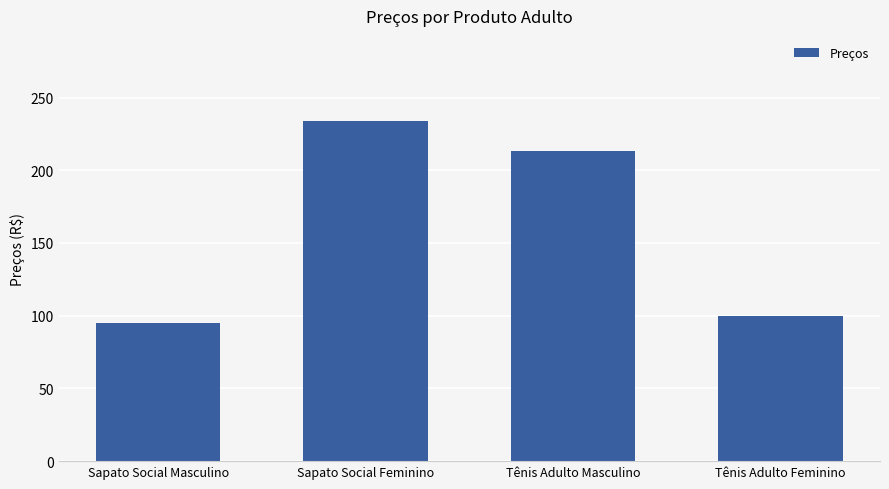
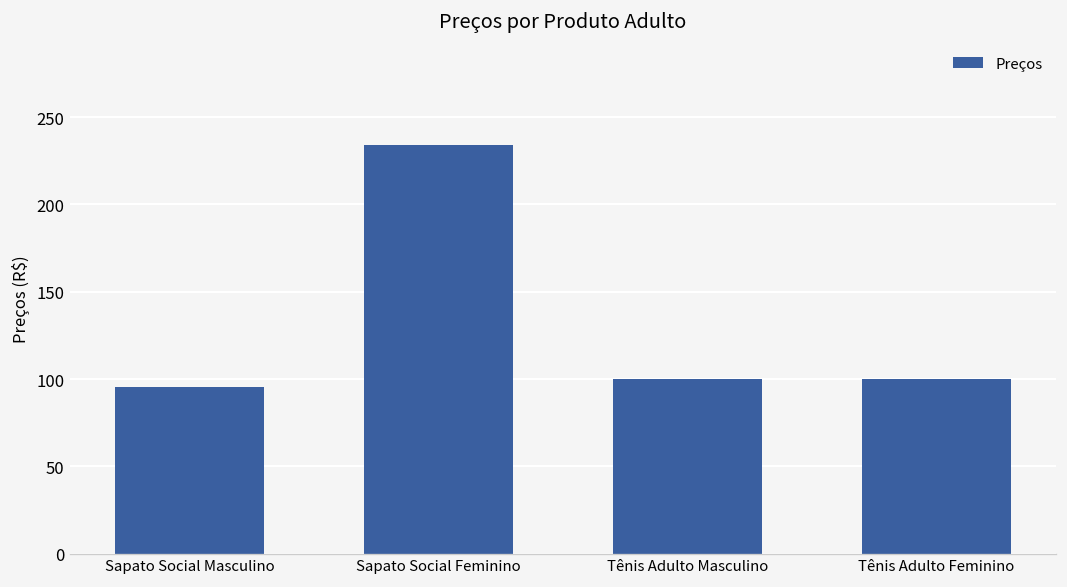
  {
    "Sapato Social Masculino": 95,
    "Sapato Social Feminino": 234,
-   "Tênis Adulto Masculino": 213,
+   "Tênis Adulto Masculino": 100,
    "Tênis Adulto Feminino": 100
  }
